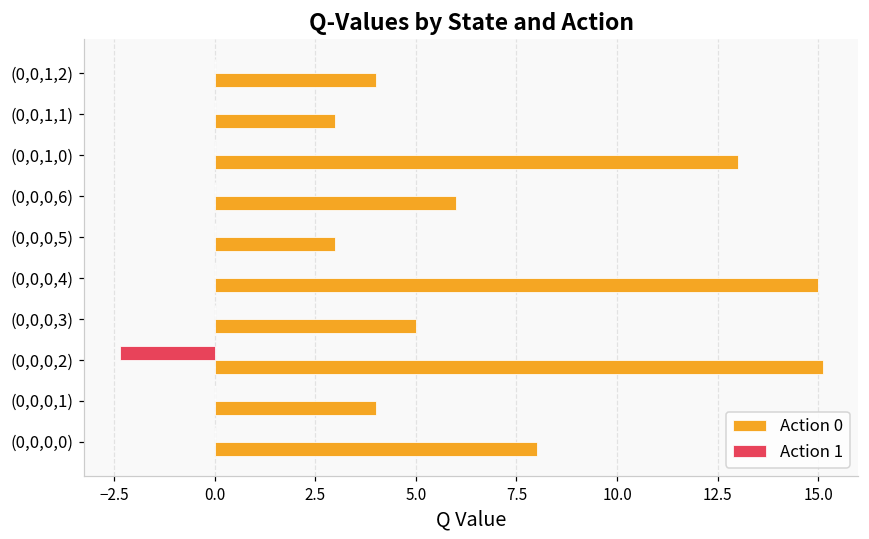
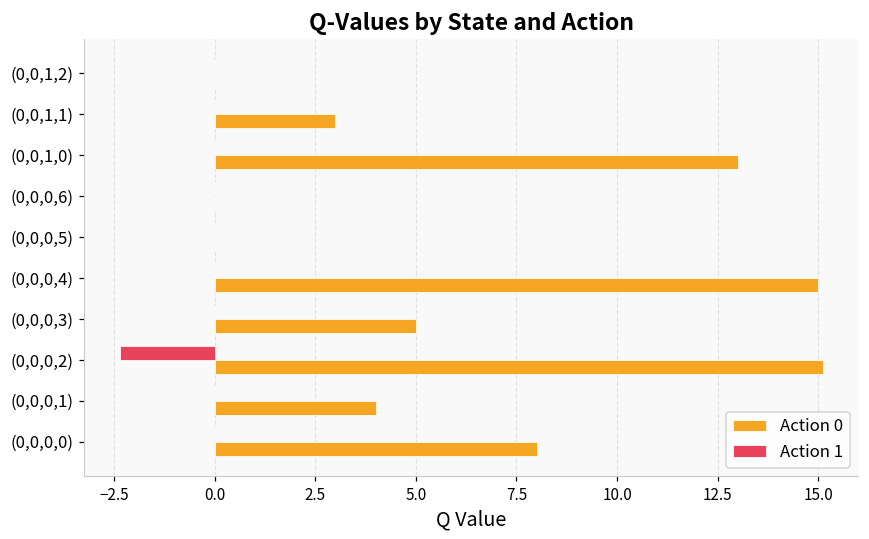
  {
    "Action 0": {
-     "(0,0,1,2)": 4,
+     "(0,0,1,2)": 0,
      "(0,0,1,1)": 3,
      "(0,0,1,0)": 13,
-     "(0,0,0,6)": 6,
-     "(0,0,0,5)": 3,
+     "(0,0,0,6)": 0,
+     "(0,0,0,5)": 0,
      "(0,0,0,4)": 15,
      "(0,0,0,3)": 5,
      "(0,0,0,2)": 15.1,
      "(0,0,0,1)": 4,
      "(0,0,0,0)": 8
    },
    "Action 1": {
      "(0,0,1,2)": 0,
      "(0,0,1,1)": 0,
      "(0,0,1,0)": 0,
      "(0,0,0,6)": 0,
      "(0,0,0,5)": 0,
      "(0,0,0,4)": 0,
      "(0,0,0,3)": 0,
      "(0,0,0,2)": -2.4,
      "(0,0,0,1)": 0,
      "(0,0,0,0)": 0
    }
  }
